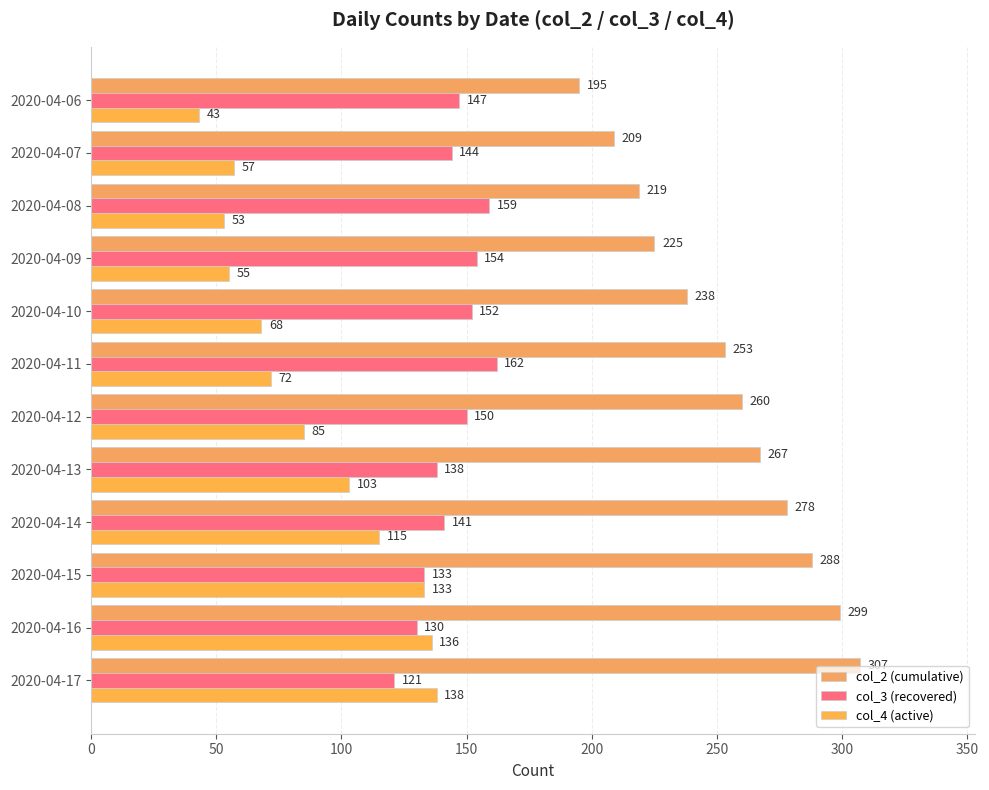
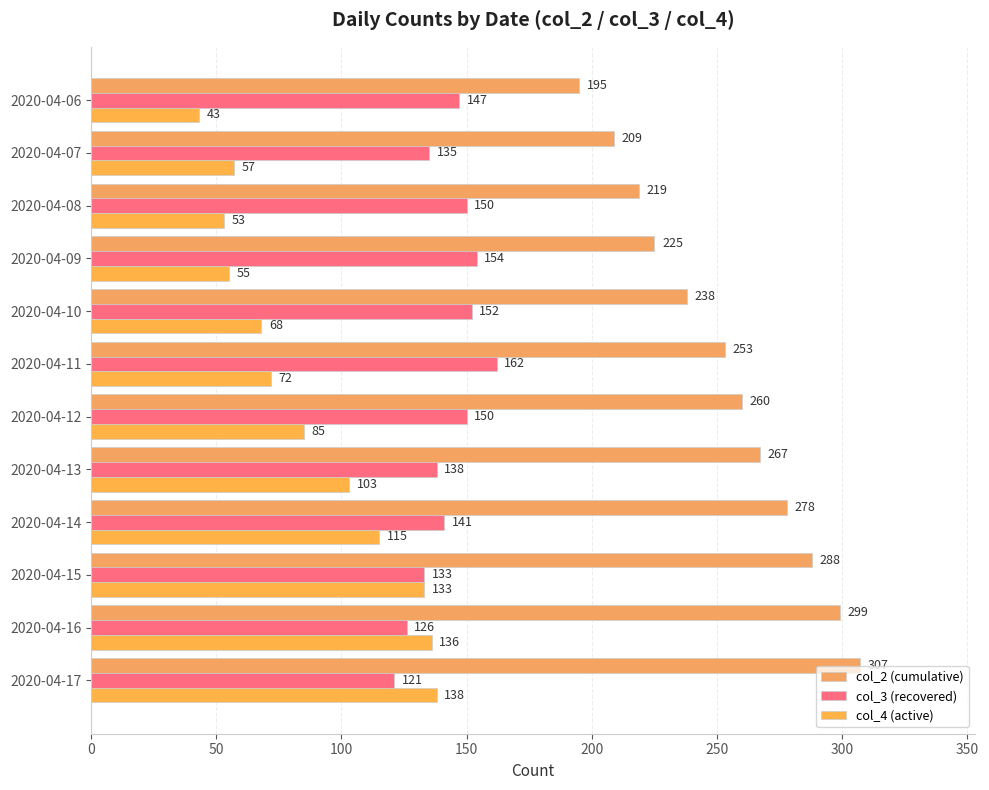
  {
    "col_3 (recovered)": {
      "2020-04-06": 147,
-     "2020-04-07": 144,
-     "2020-04-08": 159,
+     "2020-04-07": 135,
+     "2020-04-08": 150,
      "2020-04-09": 154,
      "2020-04-10": 152,
      "2020-04-11": 162,
      "2020-04-12": 150,
      "2020-04-13": 138,
      "2020-04-14": 141,
      "2020-04-15": 133,
-     "2020-04-16": 130,
+     "2020-04-16": 126,
      "2020-04-17": 121
    }
  }
